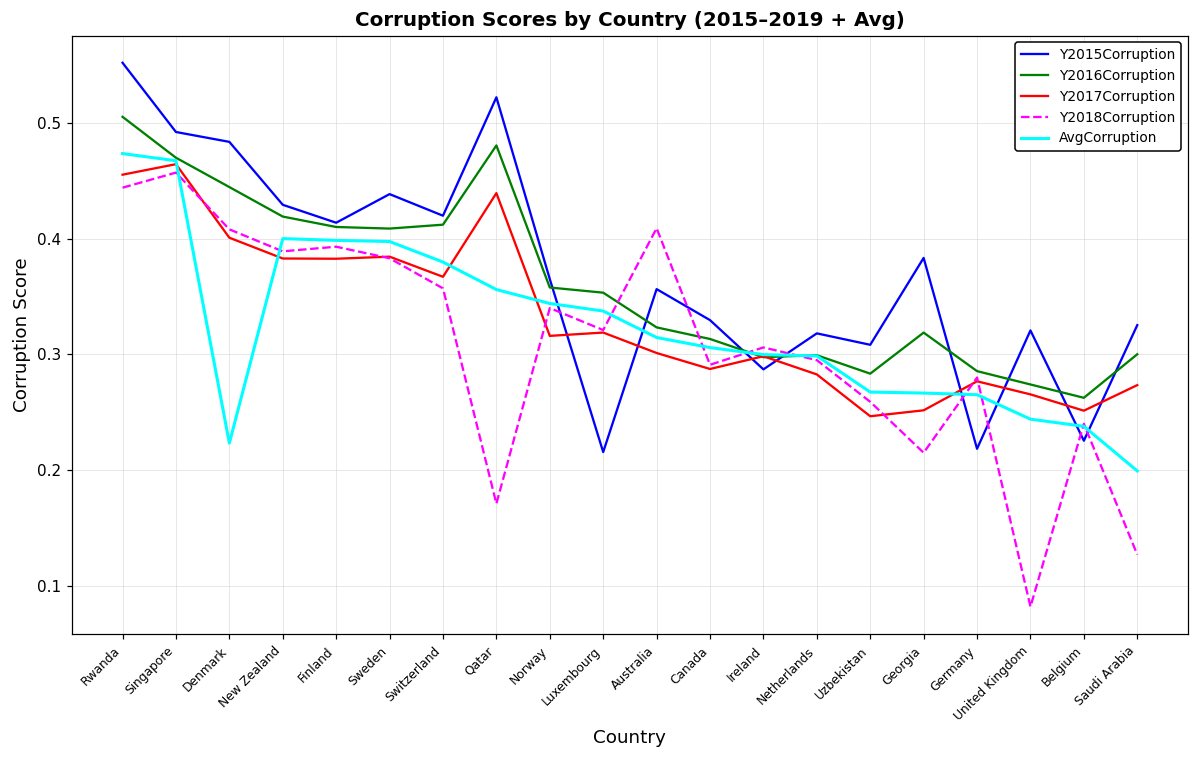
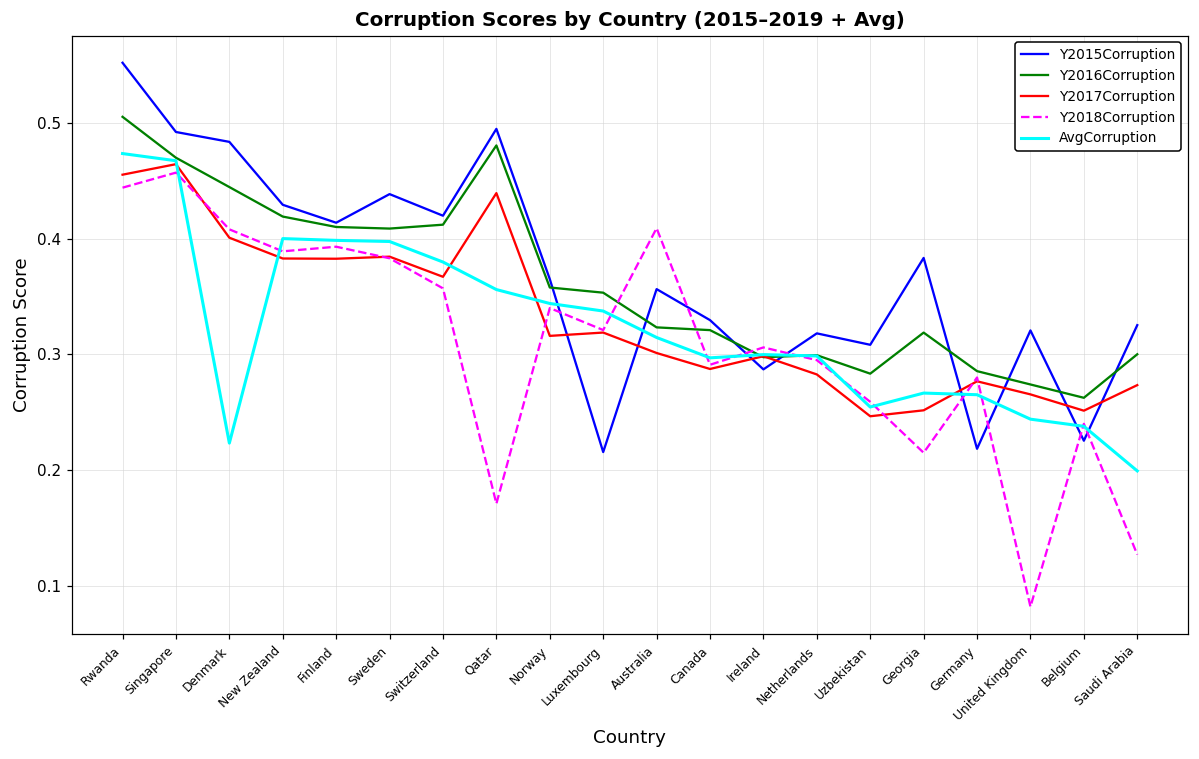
  {
    "Y2015Corruption": {
      "Rwanda": 0.552,
      "Singapore": 0.492,
      "Denmark": 0.484,
      "New Zealand": 0.429,
      "Finland": 0.414,
      "Sweden": 0.438,
      "Switzerland": 0.420,
-     "Qatar": 0.522,
+     "Qatar": 0.495,
      "Norway": 0.365,
      "Luxembourg": 0.216,
      "Australia": 0.356,
      "Canada": 0.330,
      "Ireland": 0.287,
      "Netherlands": 0.318,
      "Uzbekistan": 0.308,
      "Georgia": 0.383,
      "Germany": 0.218,
      "United Kingdom": 0.321,
      "Belgium": 0.225,
      "Saudi Arabia": 0.325
    },
    "Y2016Corruption": {
      "Rwanda": 0.505,
      "Singapore": 0.470,
      "Denmark": 0.445,
      "New Zealand": 0.419,
      "Finland": 0.410,
      "Sweden": 0.409,
      "Switzerland": 0.412,
      "Qatar": 0.480,
      "Norway": 0.358,
      "Luxembourg": 0.353,
      "Australia": 0.323,
-     "Canada": 0.313,
+     "Canada": 0.321,
      "Uzbekistan": 0.283,
      "Georgia": 0.319,
      "Germany": 0.286,
      "United Kingdom": 0.274,
      "Belgium": 0.262,
      "Saudi Arabia": 0.300
    },
    "Y2017Corruption": {
      "Rwanda": 0.455,
      "Singapore": 0.464,
      "Denmark": 0.401,
      "New Zealand": 0.383,
      "Finland": 0.383,
      "Switzerland": 0.367,
      "Qatar": 0.439,
      "Norway": 0.316,
      "Australia": 0.301,
      "Canada": 0.287,
      "Netherlands": 0.283,
      "Uzbekistan": 0.247,
      "Georgia": 0.252,
      "Germany": 0.277,
      "United Kingdom": 0.265,
      "Belgium": 0.251,
      "Saudi Arabia": 0.273
    },
    "Y2018Corruption": {
      "Rwanda": 0.444,
      "Singapore": 0.457,
      "Denmark": 0.408,
      "New Zealand": 0.389,
      "Finland": 0.393,
      "Switzerland": 0.357,
      "Qatar": 0.171,
      "Norway": 0.340,
      "Australia": 0.409,
      "Canada": 0.291,
      "Ireland": 0.306,
      "Netherlands": 0.295,
      "Uzbekistan": 0.259,
      "Georgia": 0.215,
      "Germany": 0.280,
      "United Kingdom": 0.082,
      "Saudi Arabia": 0.127
    },
    "AvgCorruption": {
      "Rwanda": 0.473,
      "Singapore": 0.467,
      "Denmark": 0.223,
      "New Zealand": 0.400,
      "Finland": 0.398,
      "Sweden": 0.398,
      "Switzerland": 0.380,
      "Qatar": 0.356,
      "Norway": 0.344,
      "Luxembourg": 0.337,
      "Australia": 0.315,
-     "Canada": 0.306,
-     "Uzbekistan": 0.267,
+     "Canada": 0.297,
+     "Uzbekistan": 0.255,
      "Georgia": 0.267,
      "Germany": 0.265,
      "United Kingdom": 0.244,
      "Saudi Arabia": 0.199
    }
  }
